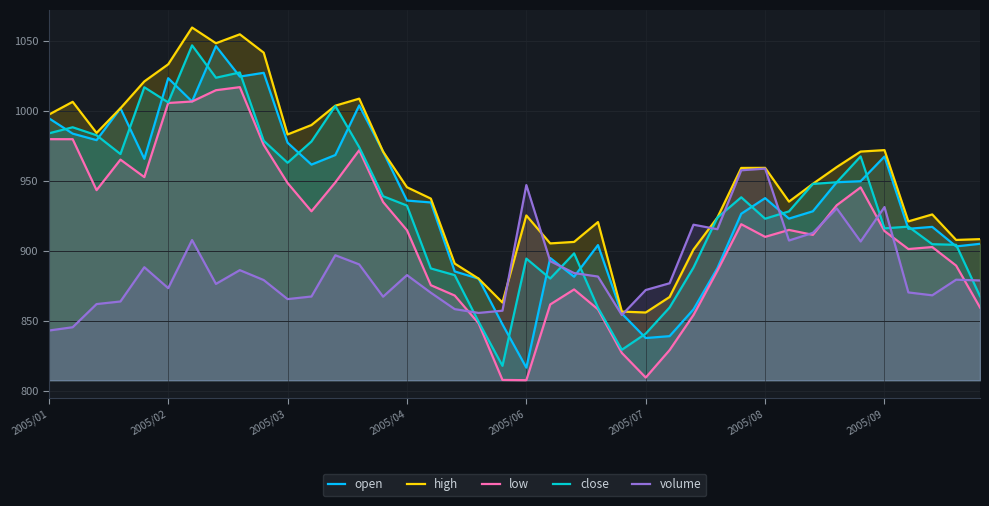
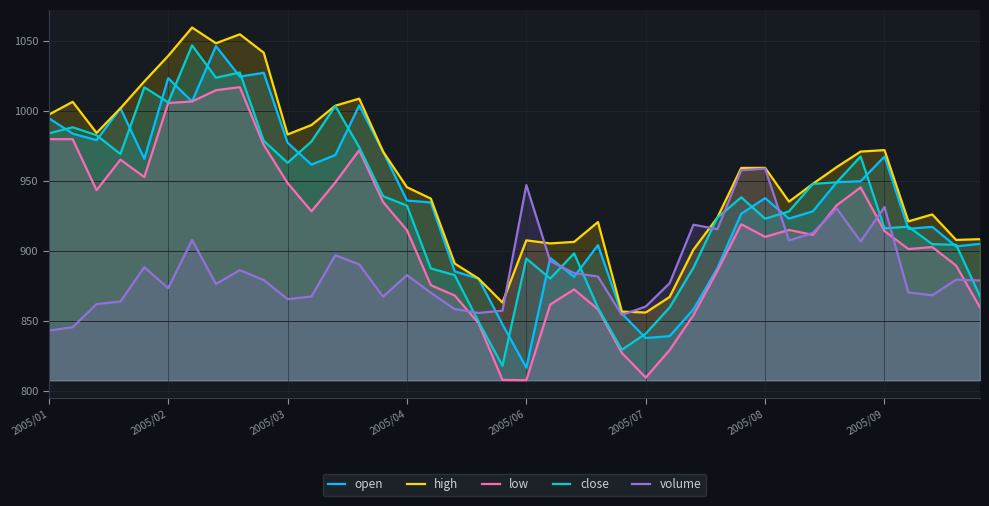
  {
    "high": {
      "2005/01": 997,
-     "2005/02": 1033,
+     "2005/02": 1039,
      "2005/03": 983,
      "2005/04": 946,
-     "2005/06": 925,
+     "2005/06": 908,
      "2005/07": 856,
      "2005/09": 972
    },
    "low": {
      "2005/01": 980,
      "2005/03": 949,
      "2005/04": 915,
      "2005/06": 808,
      "2005/07": 810,
      "2005/08": 910,
      "2005/09": 914
    },
    "volume": {
      "2005/01": 843,
      "2005/02": 873,
      "2005/03": 866,
      "2005/04": 883,
      "2005/06": 947,
-     "2005/07": 872,
+     "2005/07": 860,
      "2005/09": 931
    }
  }
